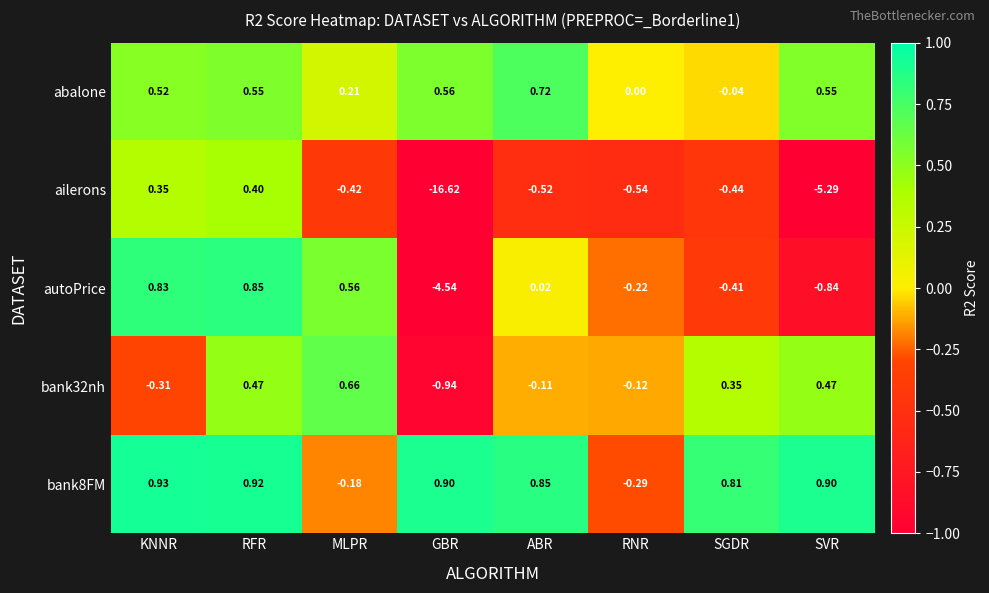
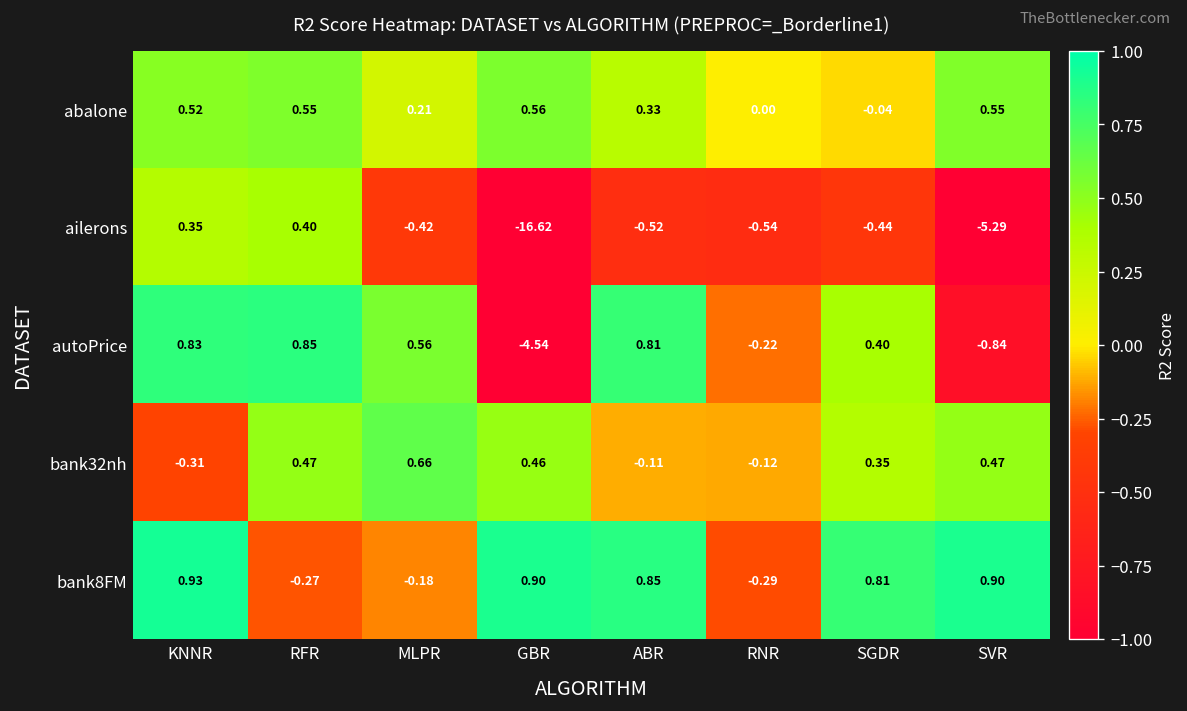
  {
    "abalone": {
      "KNNR": 0.52,
      "RFR": 0.55,
      "MLPR": 0.21,
      "GBR": 0.56,
-     "ABR": 0.72,
+     "ABR": 0.33,
      "RNR": 0.00,
      "SGDR": -0.04,
      "SVR": 0.55
    },
    "ailerons": {
      "KNNR": 0.35,
      "RFR": 0.40,
      "MLPR": -0.42,
      "GBR": -16.62,
      "ABR": -0.52,
      "RNR": -0.54,
      "SGDR": -0.44,
      "SVR": -5.29
    },
    "autoPrice": {
      "KNNR": 0.83,
      "RFR": 0.85,
      "MLPR": 0.56,
      "GBR": -4.54,
-     "ABR": 0.02,
+     "ABR": 0.81,
      "RNR": -0.22,
-     "SGDR": -0.41,
+     "SGDR": 0.40,
      "SVR": -0.84
    },
    "bank32nh": {
      "KNNR": -0.31,
      "RFR": 0.47,
      "MLPR": 0.66,
-     "GBR": -0.94,
+     "GBR": 0.46,
      "ABR": -0.11,
      "RNR": -0.12,
      "SGDR": 0.35,
      "SVR": 0.47
    },
    "bank8FM": {
      "KNNR": 0.93,
-     "RFR": 0.92,
+     "RFR": -0.27,
      "MLPR": -0.18,
      "GBR": 0.90,
      "ABR": 0.85,
      "RNR": -0.29,
      "SGDR": 0.81,
      "SVR": 0.90
    }
  }
